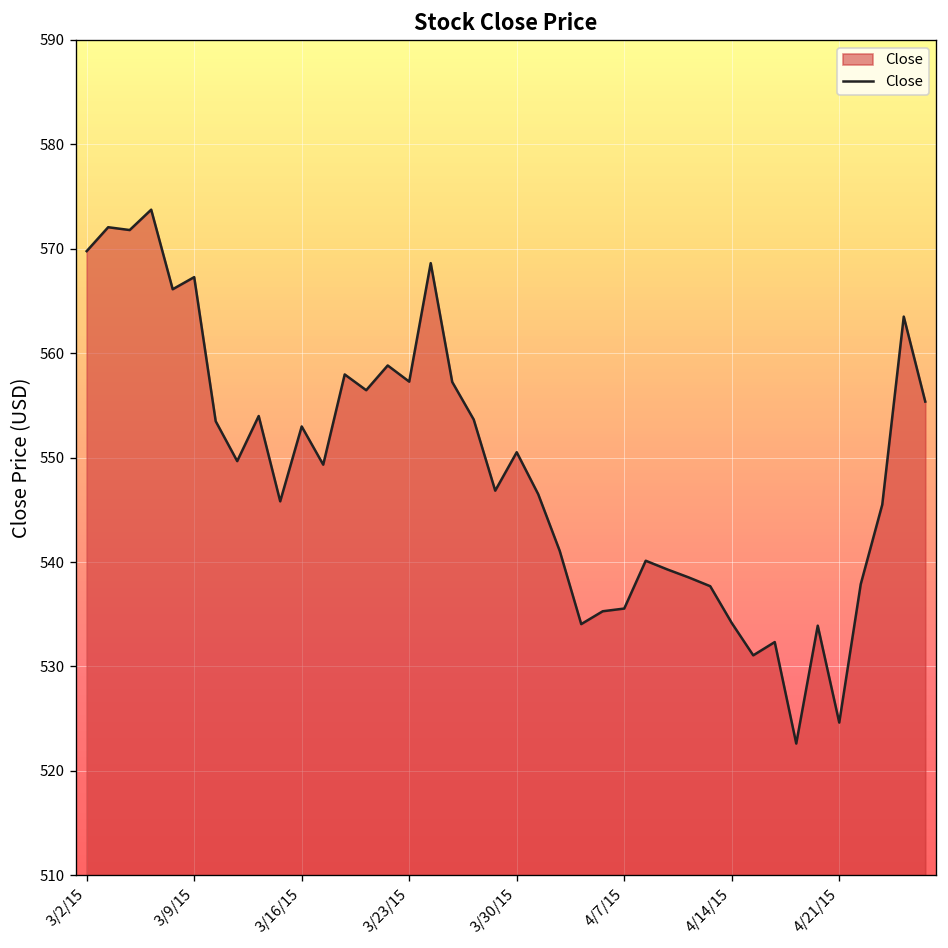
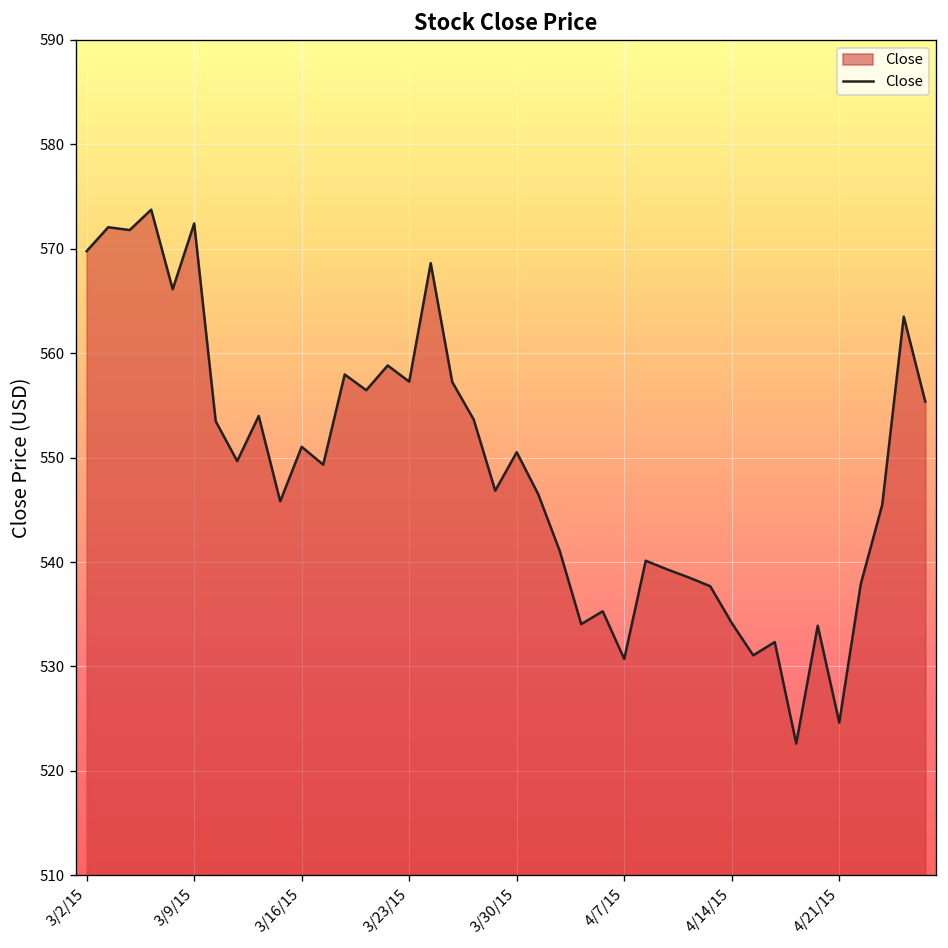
  {
    "3/2/15": 570,
-   "3/9/15": 567,
-   "3/16/15": 553,
+   "3/9/15": 572,
+   "3/16/15": 551,
    "3/23/15": 557,
    "3/30/15": 551,
-   "4/7/15": 536,
+   "4/7/15": 531,
    "4/14/15": 534,
    "4/21/15": 525
  }
